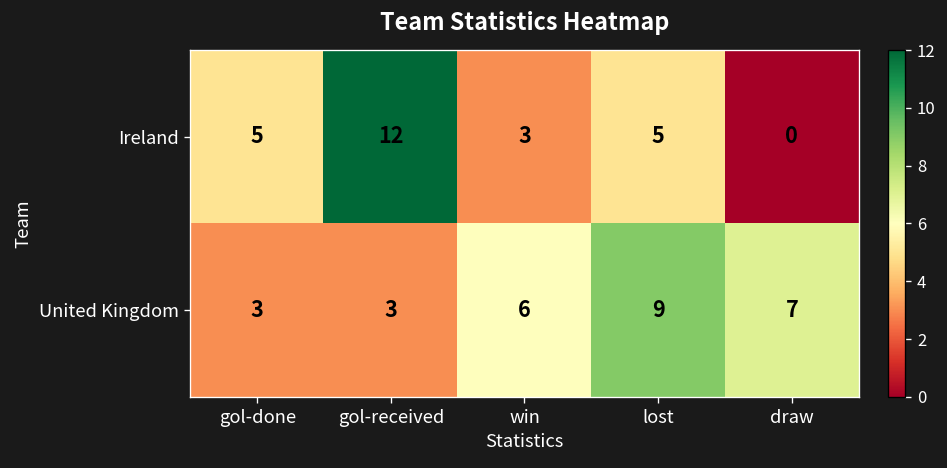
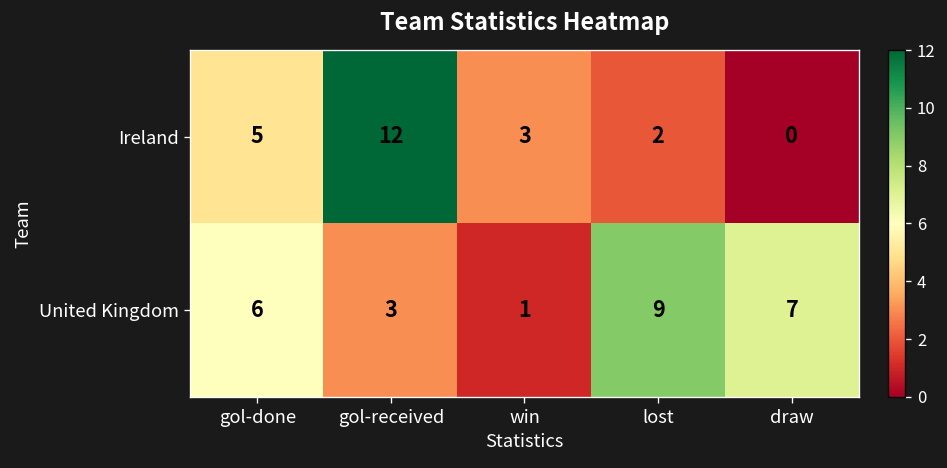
  {
    "Ireland": {
      "gol-done": 5,
      "gol-received": 12,
      "win": 3,
-     "lost": 5,
+     "lost": 2,
      "draw": 0
    },
    "United Kingdom": {
-     "gol-done": 3,
+     "gol-done": 6,
      "gol-received": 3,
-     "win": 6,
+     "win": 1,
      "lost": 9,
      "draw": 7
    }
  }
